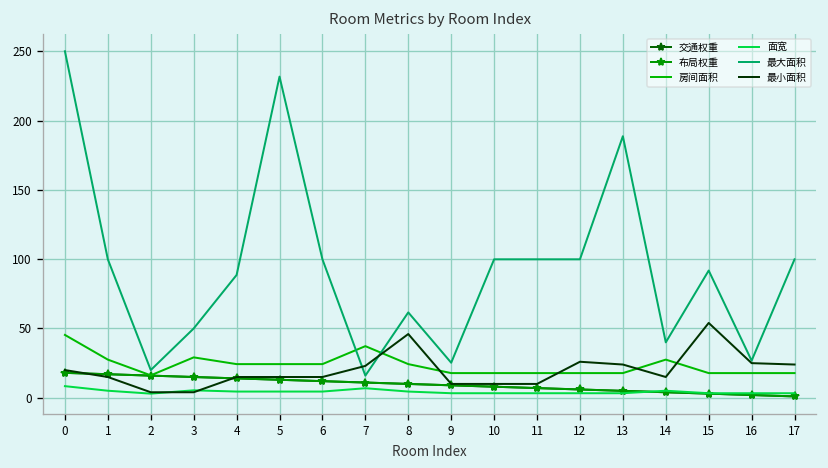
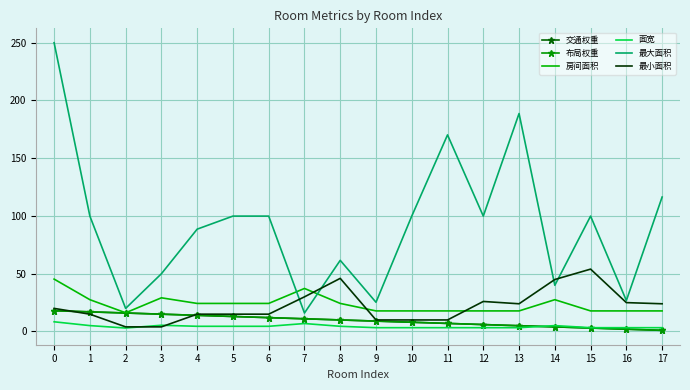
  {
    "面宽": {
      "0": 8,
      "1": 5,
      "4": 5,
      "5": 5,
      "6": 5,
      "7": 7,
      "8": 5,
      "9": 3,
      "10": 3,
      "11": 3,
      "12": 3,
      "17": 3
    },
    "最大面积": {
      "0": 250,
      "1": 100,
      "2": 20,
      "3": 50,
      "4": 89,
-     "5": 232,
+     "5": 100,
      "6": 100,
      "7": 16,
      "8": 62,
      "9": 25,
      "10": 100,
-     "11": 100,
+     "11": 170,
      "12": 100,
      "13": 189,
      "14": 40,
-     "15": 92,
-     "17": 100
+     "15": 100,
+     "17": 116
    },
    "最小面积": {
      "6": 15,
-     "7": 23,
+     "7": 30,
      "8": 46,
      "11": 10,
      "12": 26,
      "13": 24,
-     "14": 15,
+     "14": 45,
      "15": 54,
      "17": 24
    }
  }
